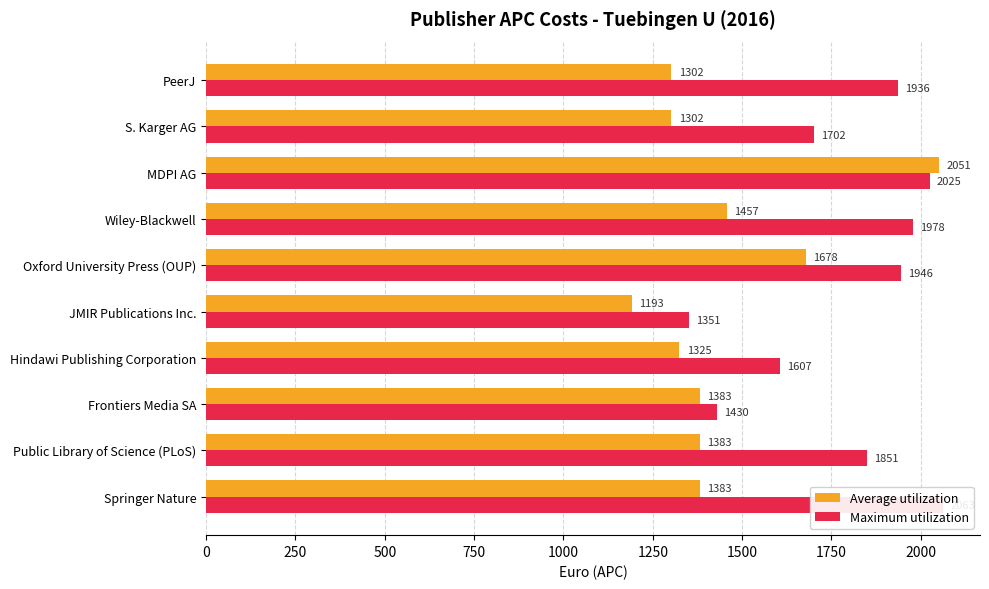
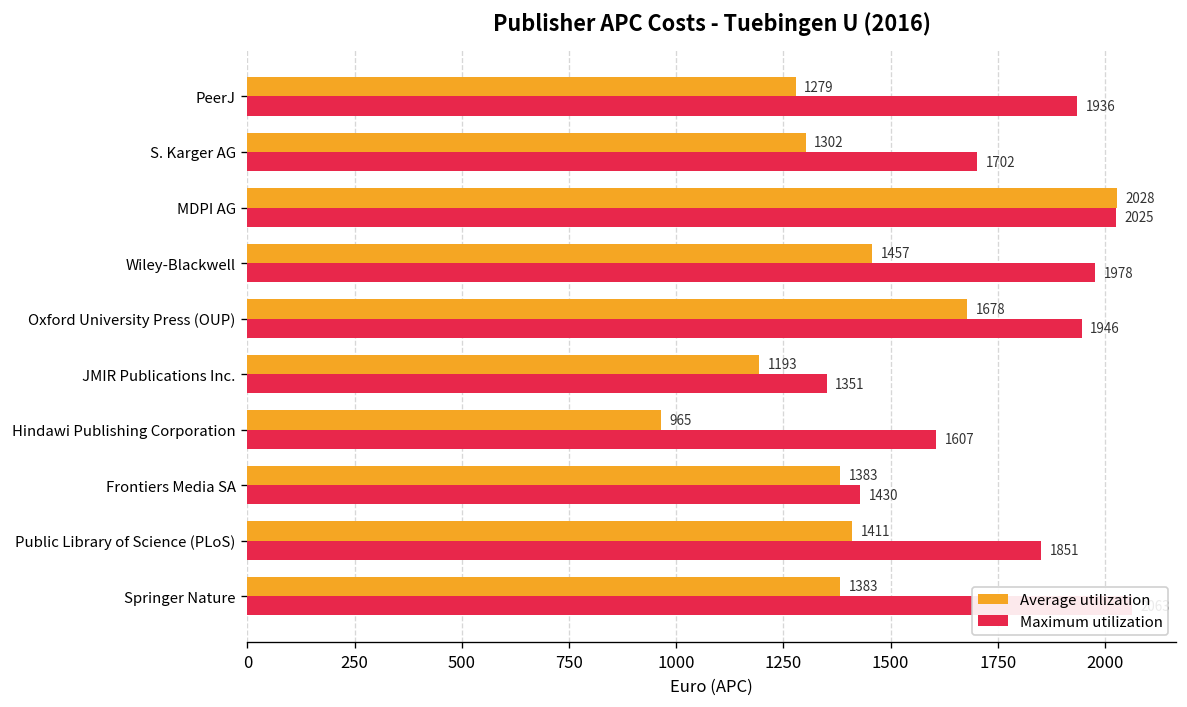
  {
    "Average utilization": {
-     "PeerJ": 1302,
+     "PeerJ": 1279,
      "S. Karger AG": 1302,
-     "MDPI AG": 2051,
+     "MDPI AG": 2028,
      "Wiley-Blackwell": 1457,
      "Oxford University Press (OUP)": 1678,
      "JMIR Publications Inc.": 1193,
-     "Hindawi Publishing Corporation": 1325,
+     "Hindawi Publishing Corporation": 965,
      "Frontiers Media SA": 1383,
-     "Public Library of Science (PLoS)": 1383,
+     "Public Library of Science (PLoS)": 1411,
      "Springer Nature": 1383
    },
    "Maximum utilization": {
      "PeerJ": 1936,
      "S. Karger AG": 1702,
      "MDPI AG": 2025,
      "Wiley-Blackwell": 1978,
      "Oxford University Press (OUP)": 1946,
      "JMIR Publications Inc.": 1351,
      "Hindawi Publishing Corporation": 1607,
      "Frontiers Media SA": 1430,
      "Public Library of Science (PLoS)": 1851
    }
  }
